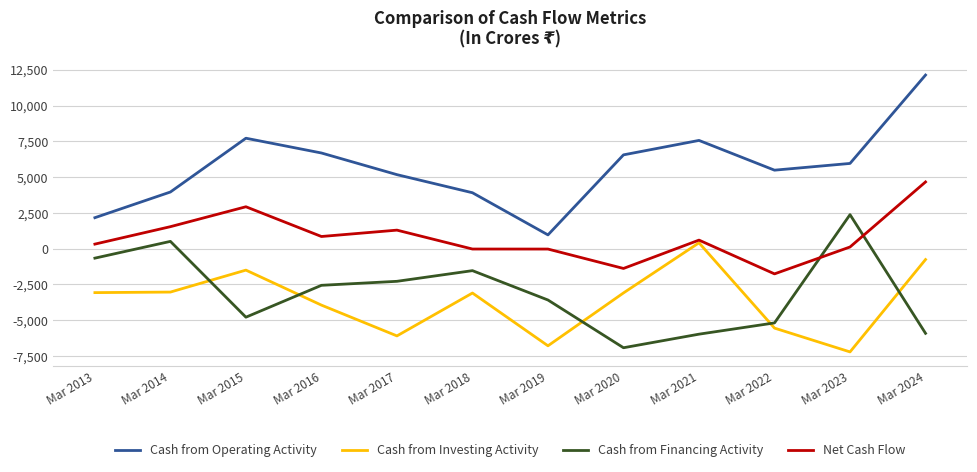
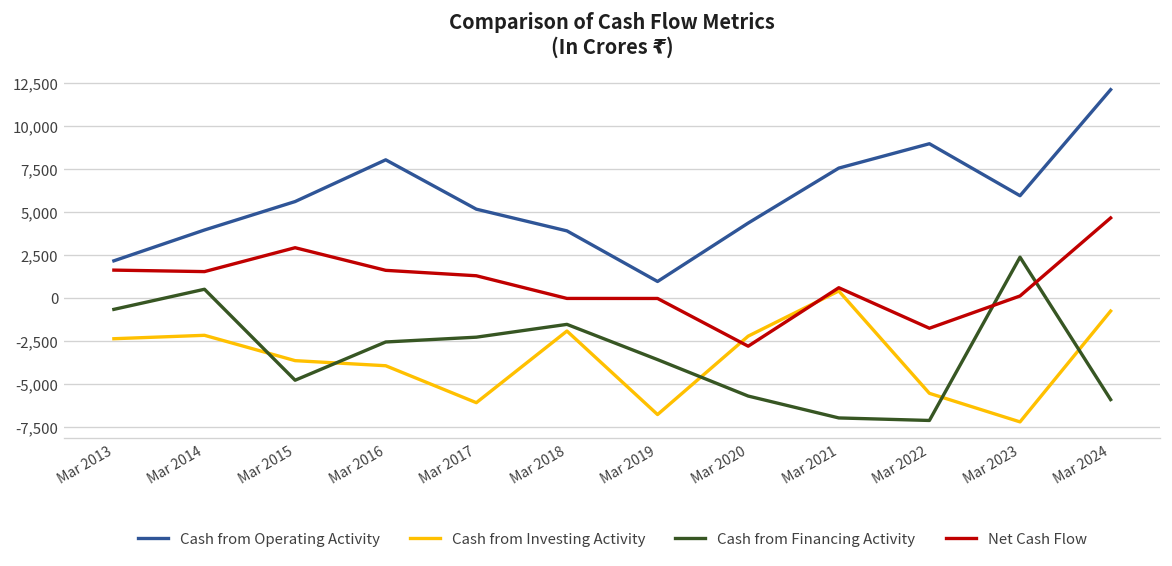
  {
    "Cash from Operating Activity": {
      "Mar 2013": "2,200",
      "Mar 2014": "4,000",
-     "Mar 2015": "7,700",
-     "Mar 2016": "6,700",
+     "Mar 2015": "5,600",
+     "Mar 2016": "8,000",
      "Mar 2017": "5,200",
      "Mar 2018": "3,900",
      "Mar 2019": "1,000",
-     "Mar 2020": "6,600",
+     "Mar 2020": "4,400",
      "Mar 2021": "7,600",
-     "Mar 2022": "5,500",
+     "Mar 2022": "9,000",
      "Mar 2023": "6,000",
      "Mar 2024": "12,100"
    },
    "Cash from Investing Activity": {
-     "Mar 2013": "-3,100",
-     "Mar 2014": "-3,000",
-     "Mar 2015": "-1,500",
+     "Mar 2013": "-2,400",
+     "Mar 2014": "-2,200",
+     "Mar 2015": "-3,700",
      "Mar 2016": "-3,900",
      "Mar 2017": "-6,100",
-     "Mar 2018": "-3,100",
+     "Mar 2018": "-1,900",
      "Mar 2019": "-6,800",
-     "Mar 2020": "-3,100",
+     "Mar 2020": "-2,200",
      "Mar 2021": "400",
      "Mar 2022": "-5,600",
      "Mar 2023": "-7,200",
      "Mar 2024": "-800"
    },
    "Cash from Financing Activity": {
      "Mar 2013": "-700",
      "Mar 2014": "500",
      "Mar 2015": "-4,800",
      "Mar 2016": "-2,600",
      "Mar 2017": "-2,300",
      "Mar 2018": "-1,500",
      "Mar 2019": "-3,600",
-     "Mar 2020": "-6,900",
-     "Mar 2021": "-6,000",
-     "Mar 2022": "-5,200",
+     "Mar 2020": "-5,700",
+     "Mar 2021": "-7,000",
+     "Mar 2022": "-7,100",
      "Mar 2023": "2,400",
      "Mar 2024": "-5,900"
    },
    "Net Cash Flow": {
-     "Mar 2013": "300",
+     "Mar 2013": "1,600",
      "Mar 2014": "1,500",
      "Mar 2015": "2,900",
-     "Mar 2016": "800",
+     "Mar 2016": "1,600",
      "Mar 2017": "1,300",
      "Mar 2018": "0",
      "Mar 2019": "0",
-     "Mar 2020": "-1,400",
+     "Mar 2020": "-2,800",
      "Mar 2021": "600",
      "Mar 2022": "-1,800",
      "Mar 2023": "100",
      "Mar 2024": "4,700"
    }
  }
